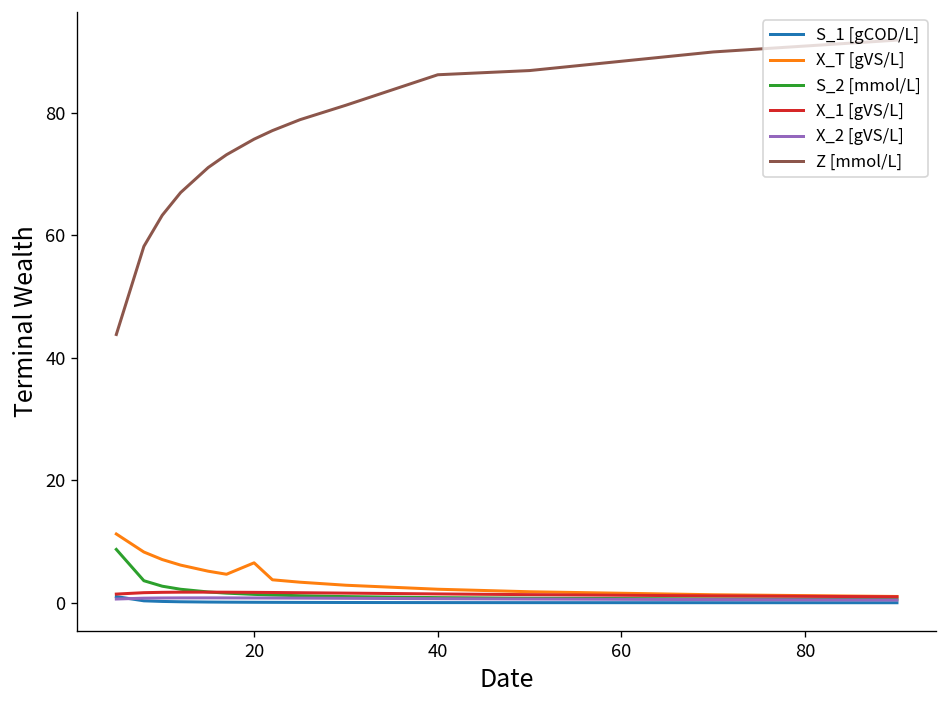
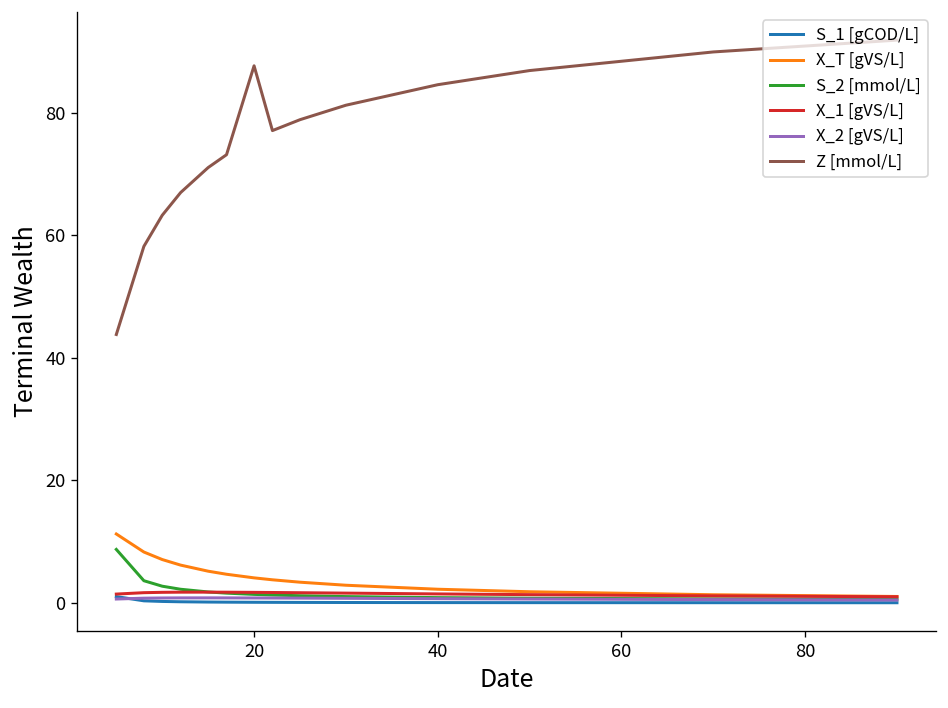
  {
    "S_1 [gCOD/L]": {
      "20": 0,
      "40": 0
    },
    "X_T [gVS/L]": {
-     "20": 7,
+     "20": 4,
      "40": 2
    },
    "X_1 [gVS/L]": {
      "40": 1
    },
    "X_2 [gVS/L]": {
      "20": 1
    },
    "Z [mmol/L]": {
-     "20": 76,
-     "40": 86
+     "20": 88,
+     "40": 85
    }
  }
